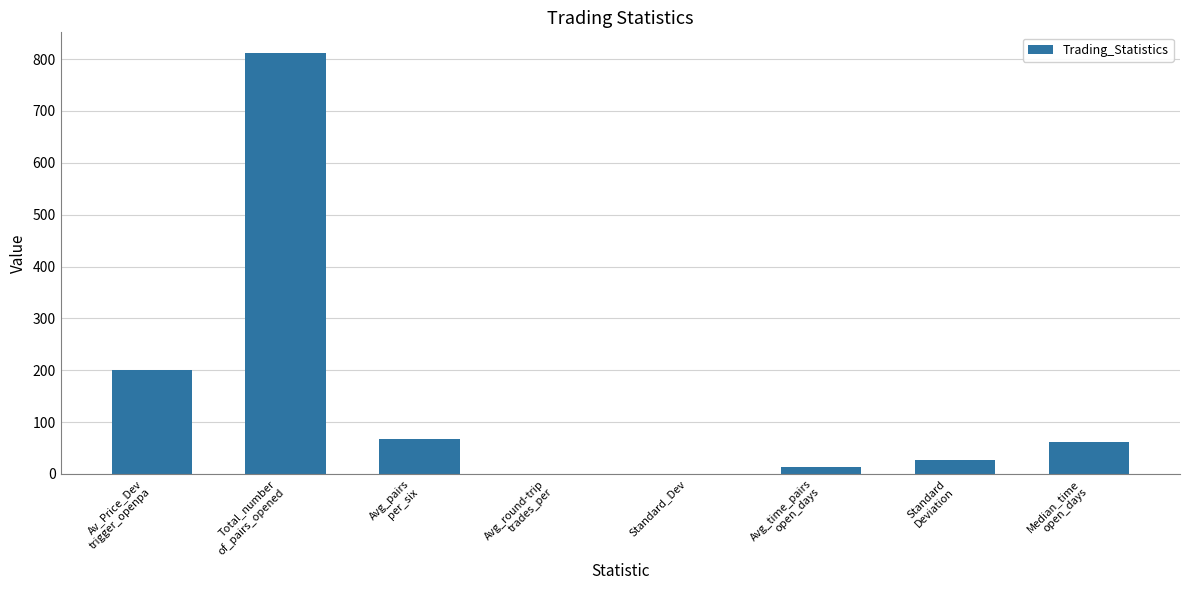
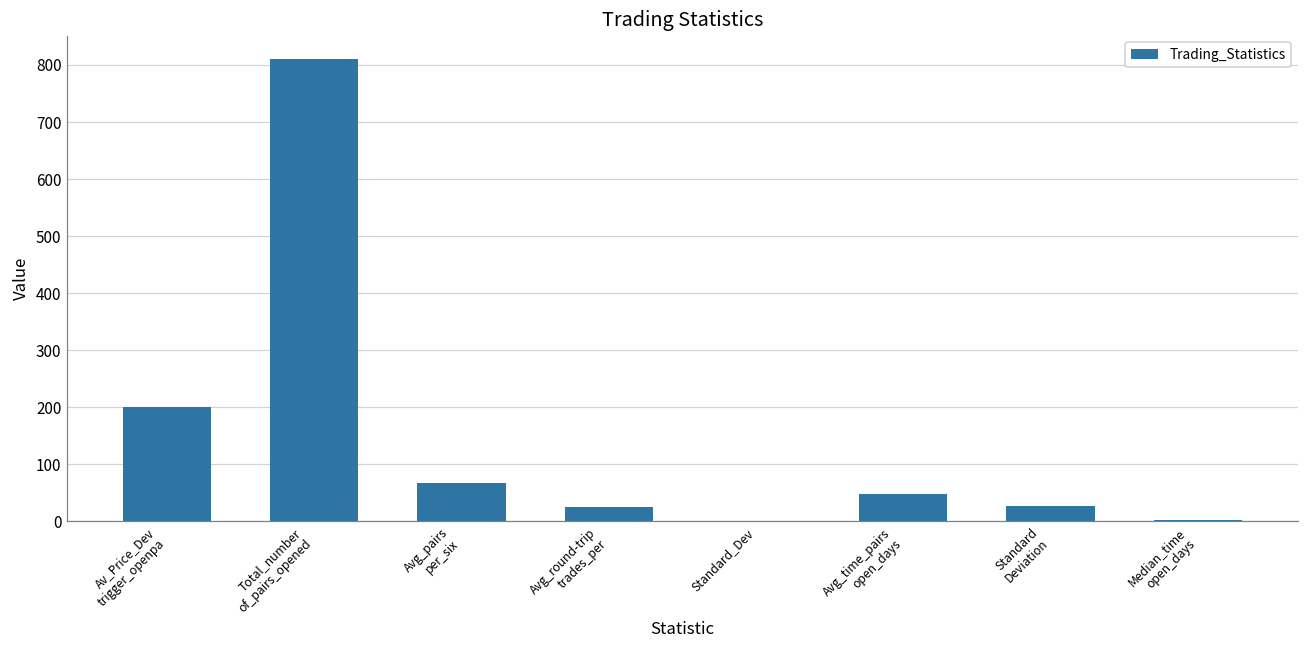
  {
    "Av_Price_Dev trigger_openpa": 200,
    "Total_number of_pairs_opened": 810,
    "Avg_pairs per_six": 70,
-   "Avg_round-trip trades_per": 0,
-   "Avg_time_pairs open_days": 10,
+   "Avg_round-trip trades_per": 30,
+   "Avg_time_pairs open_days": 50,
    "Standard Deviation": 30,
-   "Median_time open_days": 60
+   "Median_time open_days": 0
  }
